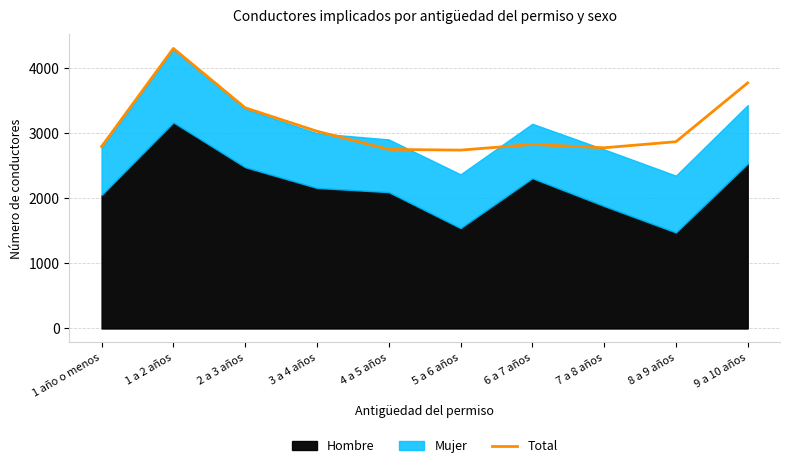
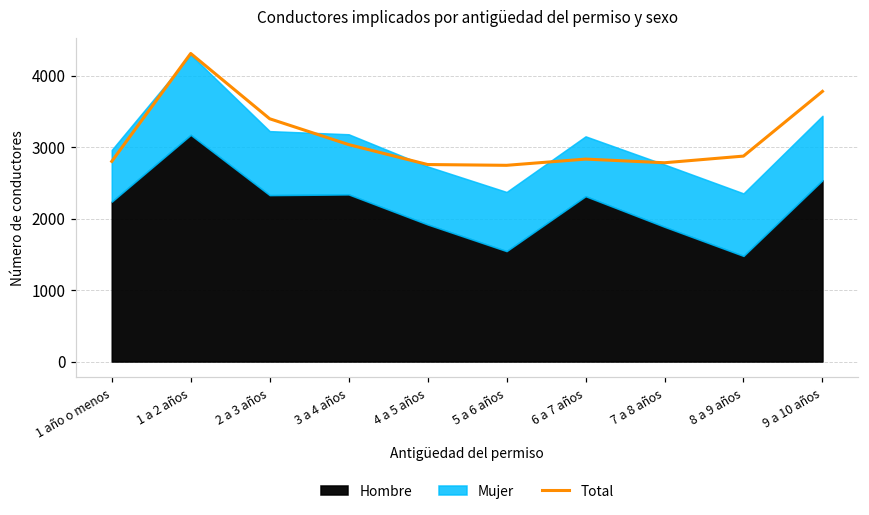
  {
    "Hombre": {
-     "1 año o menos": 2100,
+     "1 año o menos": 2200,
      "1 a 2 años": 3200,
-     "2 a 3 años": 2500,
-     "3 a 4 años": 2200,
-     "4 a 5 años": 2100,
+     "2 a 3 años": 2300,
+     "3 a 4 años": 2300,
+     "4 a 5 años": 1900,
      "5 a 6 años": 1500,
      "6 a 7 años": 2300,
      "7 a 8 años": 1900,
      "8 a 9 años": 1500,
      "9 a 10 años": 2500
    },
    "Total": {
      "5 a 6 años": 2700,
      "6 a 7 años": 2800,
      "8 a 9 años": 2900,
      "9 a 10 años": 3800
    },
    "Mujer": {
      "5 a 6 años": 800,
      "6 a 7 años": 800,
      "8 a 9 años": 900,
      "9 a 10 años": 900
    }
  }
